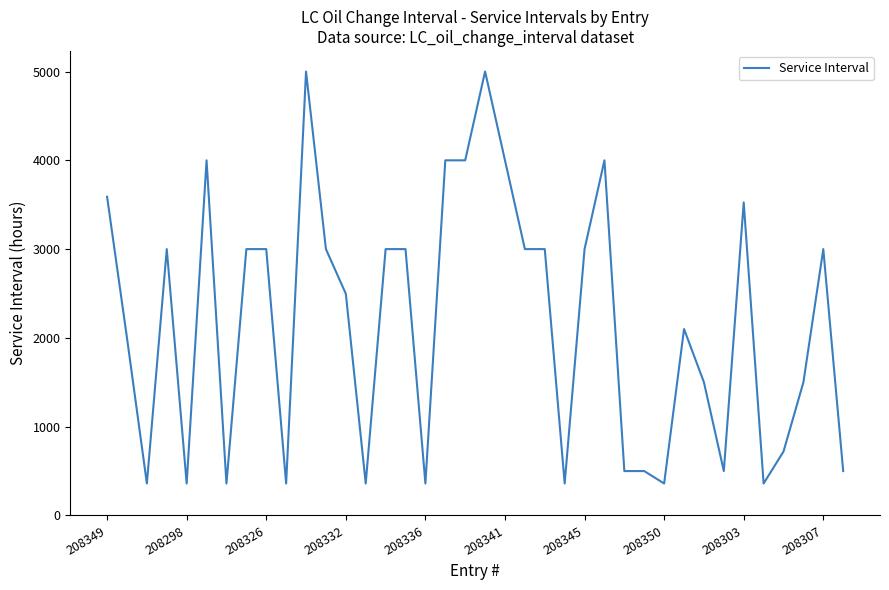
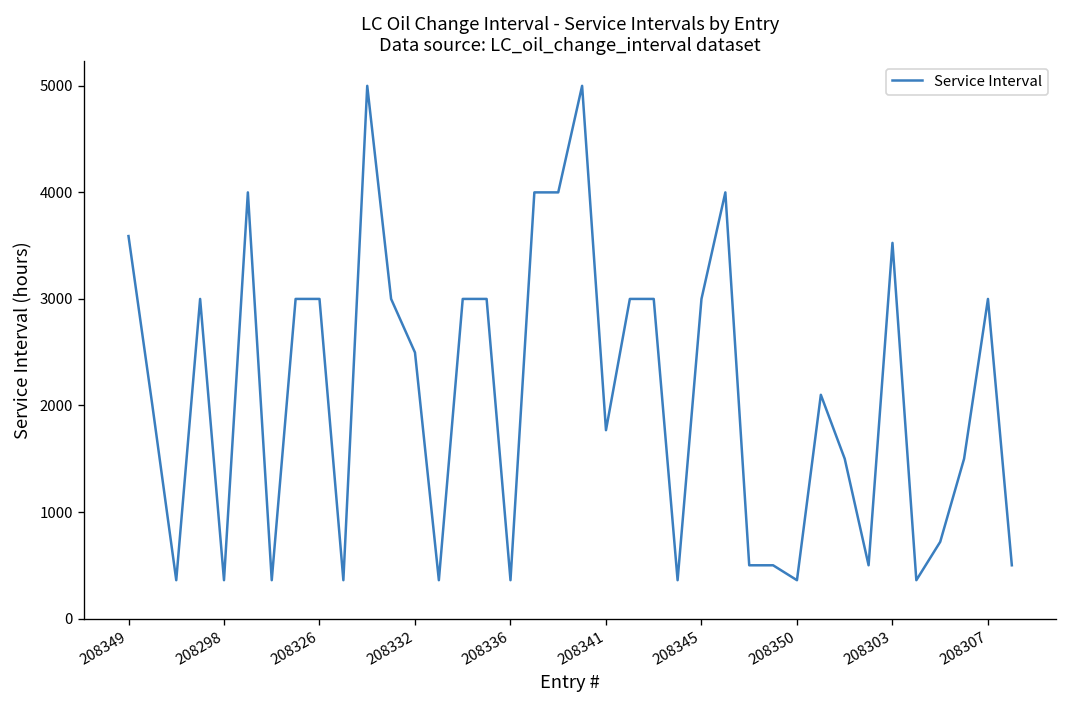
  {
    "208349": 3600,
    "208298": 400,
    "208326": 3000,
    "208332": 2500,
    "208336": 400,
-   "208341": 4000,
+   "208341": 1800,
    "208345": 3000,
    "208350": 400,
    "208303": 3500,
    "208307": 3000
  }
